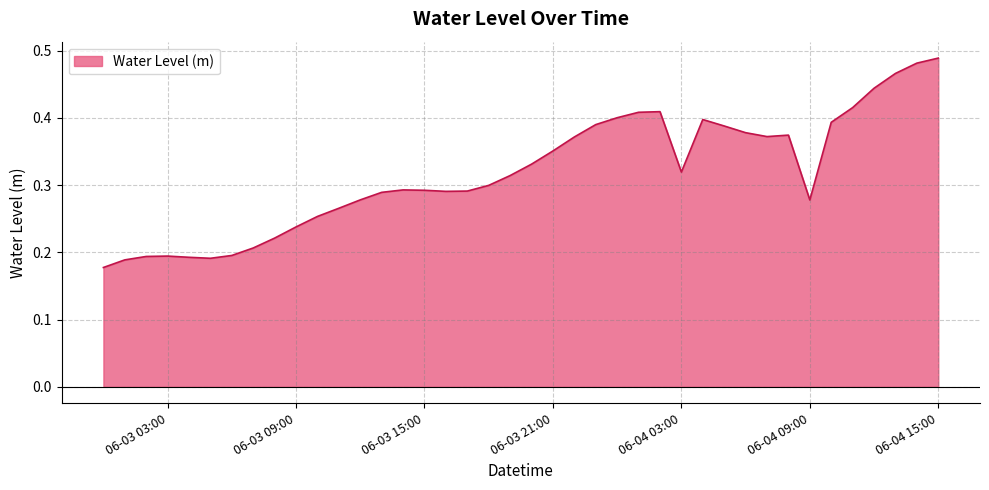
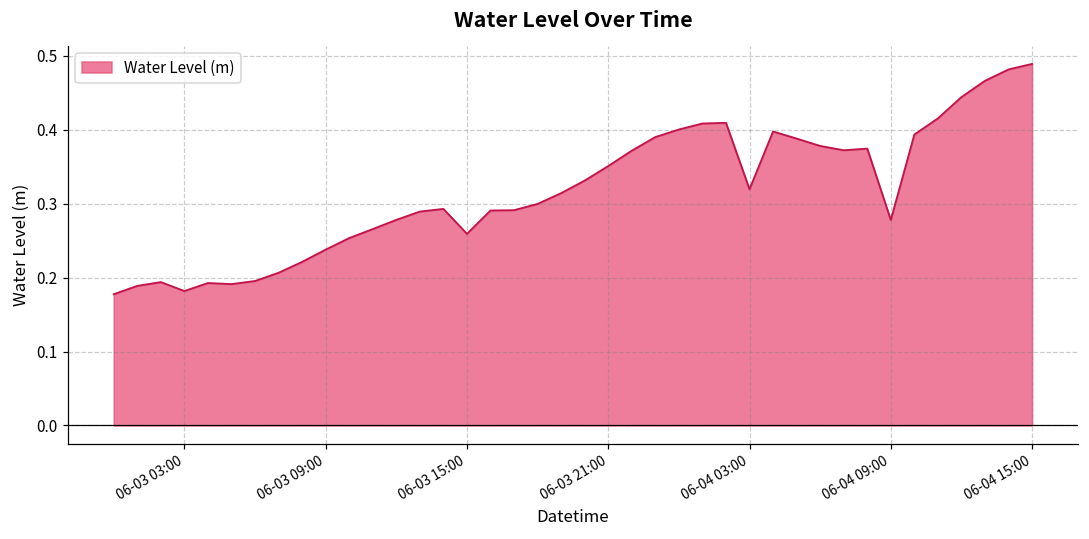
  {
-   "06-03 03:00": 0.19,
+   "06-03 03:00": 0.18,
    "06-03 09:00": 0.24,
-   "06-03 15:00": 0.29,
+   "06-03 15:00": 0.26,
    "06-03 21:00": 0.35,
    "06-04 03:00": 0.32,
    "06-04 09:00": 0.28,
    "06-04 15:00": 0.49
  }
